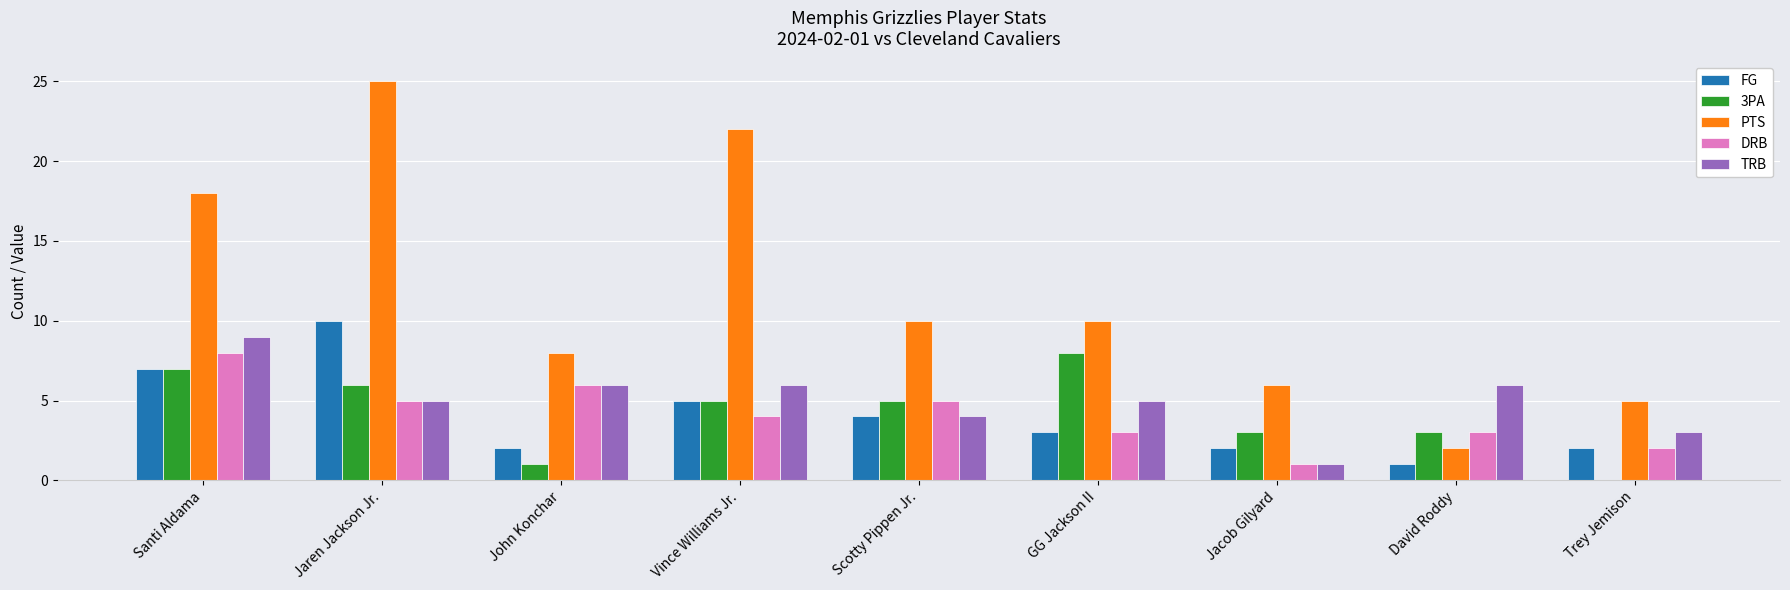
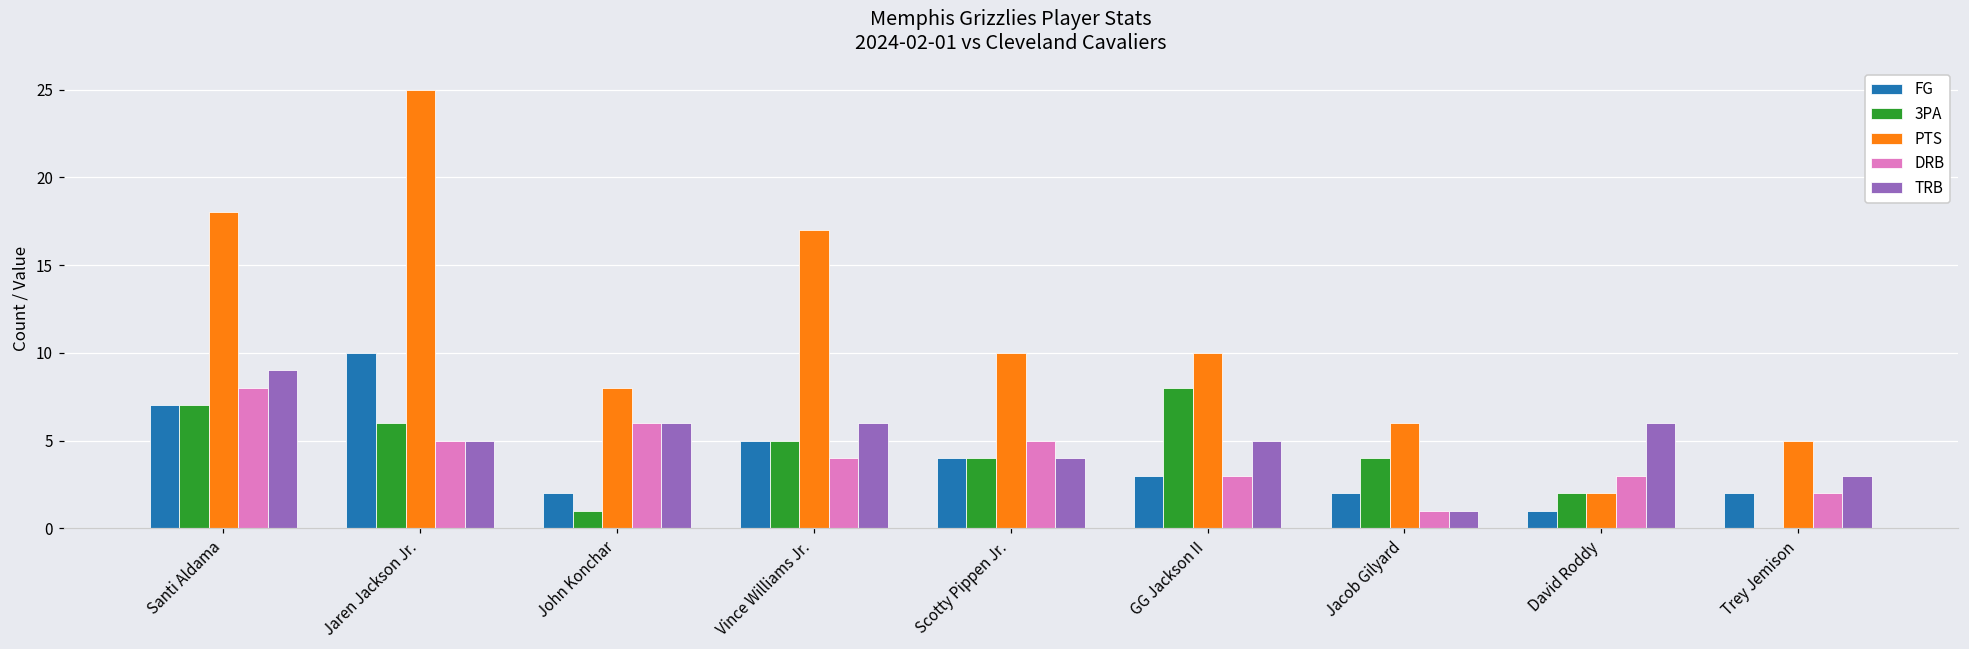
  {
    "FG": {
      "Santi Aldama": 7,
      "Jaren Jackson Jr.": 10,
      "John Konchar": 2,
      "Vince Williams Jr.": 5,
      "Scotty Pippen Jr.": 4,
      "GG Jackson II": 3,
      "Jacob Gilyard": 2,
      "David Roddy": 1,
      "Trey Jemison": 2
    },
    "3PA": {
      "Santi Aldama": 7,
      "Jaren Jackson Jr.": 6,
      "John Konchar": 1,
      "Vince Williams Jr.": 5,
-     "Scotty Pippen Jr.": 5,
+     "Scotty Pippen Jr.": 4,
      "GG Jackson II": 8,
-     "Jacob Gilyard": 3,
-     "David Roddy": 3,
+     "Jacob Gilyard": 4,
+     "David Roddy": 2,
      "Trey Jemison": 0
    },
    "PTS": {
      "Santi Aldama": 18,
      "Jaren Jackson Jr.": 25,
      "John Konchar": 8,
-     "Vince Williams Jr.": 22,
+     "Vince Williams Jr.": 17,
      "Scotty Pippen Jr.": 10,
      "GG Jackson II": 10,
      "Jacob Gilyard": 6,
      "David Roddy": 2,
      "Trey Jemison": 5
    },
    "DRB": {
      "Santi Aldama": 8,
      "Jaren Jackson Jr.": 5,
      "John Konchar": 6,
      "Vince Williams Jr.": 4,
      "Scotty Pippen Jr.": 5,
      "GG Jackson II": 3,
      "Jacob Gilyard": 1,
      "David Roddy": 3,
      "Trey Jemison": 2
    },
    "TRB": {
      "Santi Aldama": 9,
      "Jaren Jackson Jr.": 5,
      "John Konchar": 6,
      "Vince Williams Jr.": 6,
      "Scotty Pippen Jr.": 4,
      "GG Jackson II": 5,
      "Jacob Gilyard": 1,
      "David Roddy": 6,
      "Trey Jemison": 3
    }
  }
